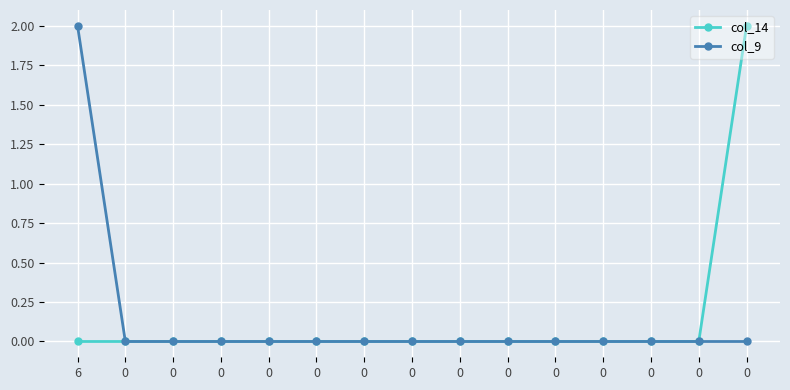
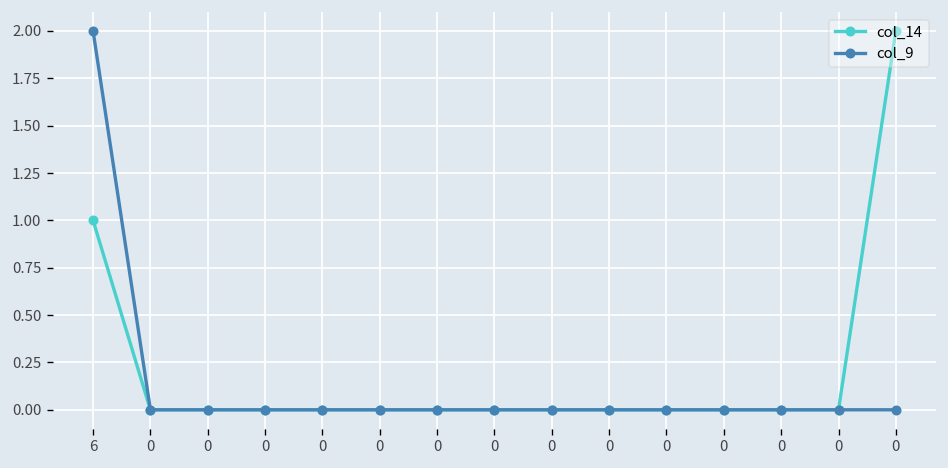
  {
    "col_14": {
-     "6": 0
+     "6": 1
    },
    "col_9": {
      "6": 2
    }
  }
